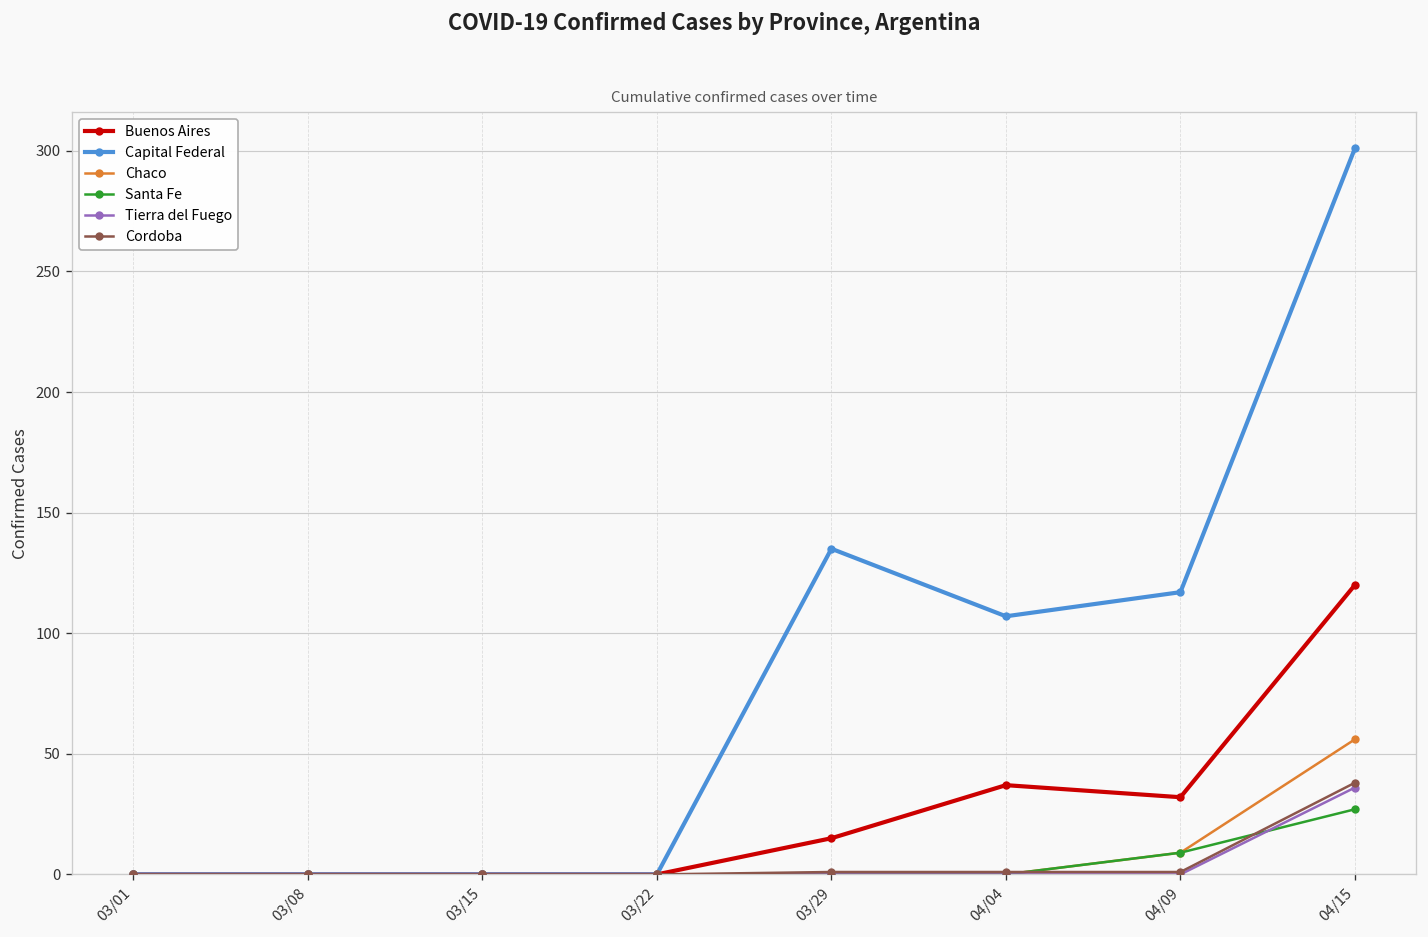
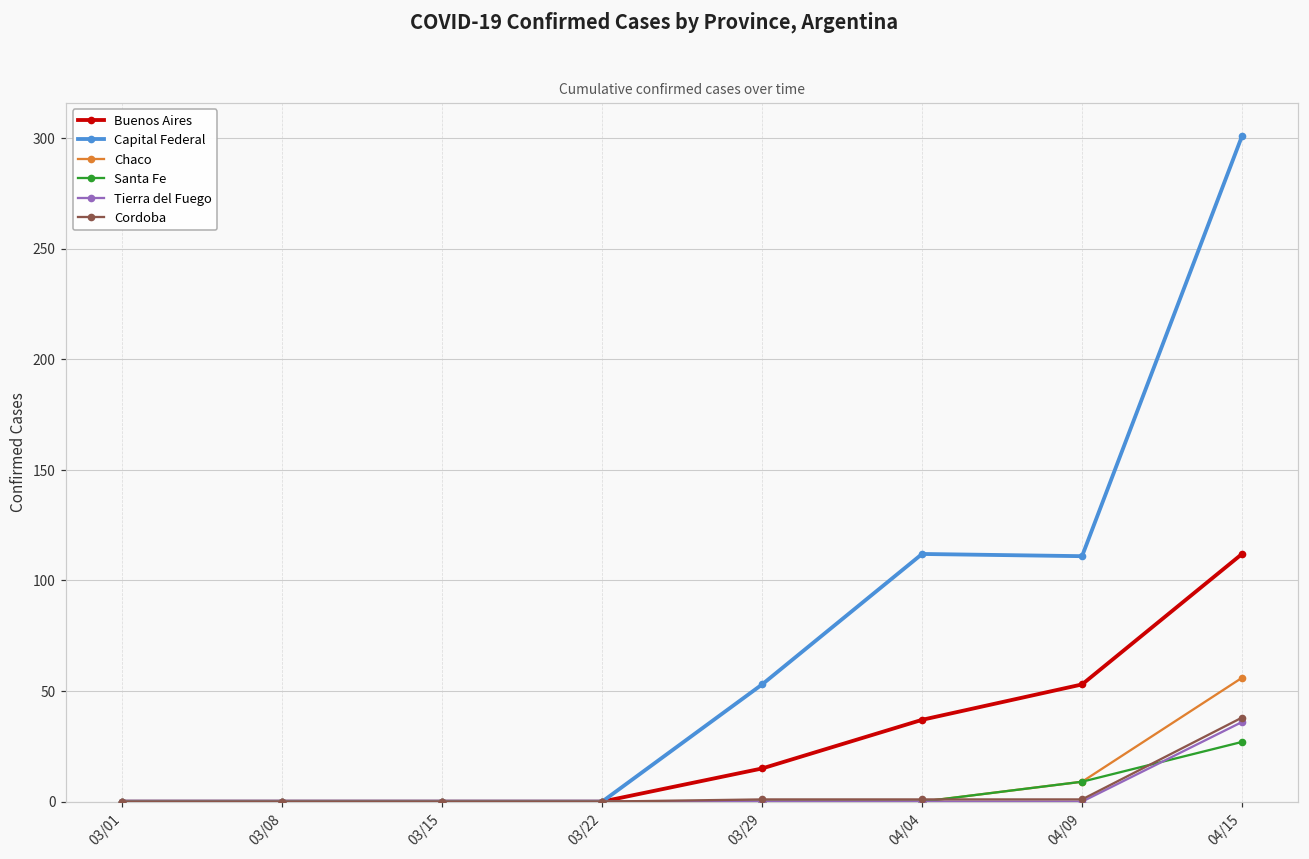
  {
    "Buenos Aires": {
      "03/29": 15,
      "04/04": 37,
-     "04/09": 32,
-     "04/15": 120
+     "04/09": 53,
+     "04/15": 112
    },
    "Capital Federal": {
-     "03/29": 135,
-     "04/04": 107,
-     "04/09": 117,
+     "03/29": 53,
+     "04/04": 112,
+     "04/09": 111,
      "04/15": 301
    },
    "Chaco": {
      "04/15": 56
    },
    "Santa Fe": {
      "04/15": 27
    },
    "Tierra del Fuego": {
      "04/15": 36
    },
    "Cordoba": {
      "04/15": 38
    }
  }
